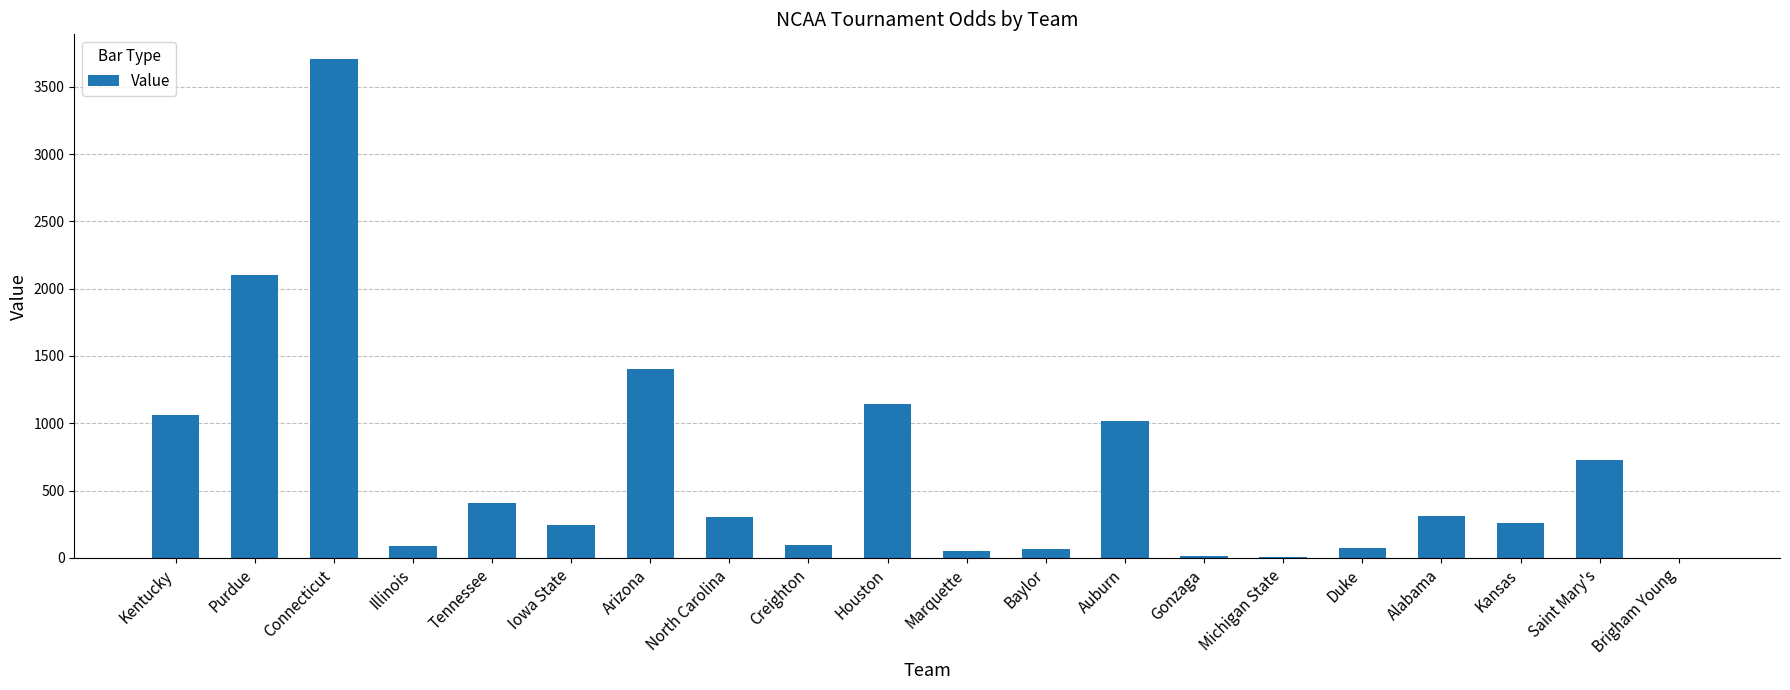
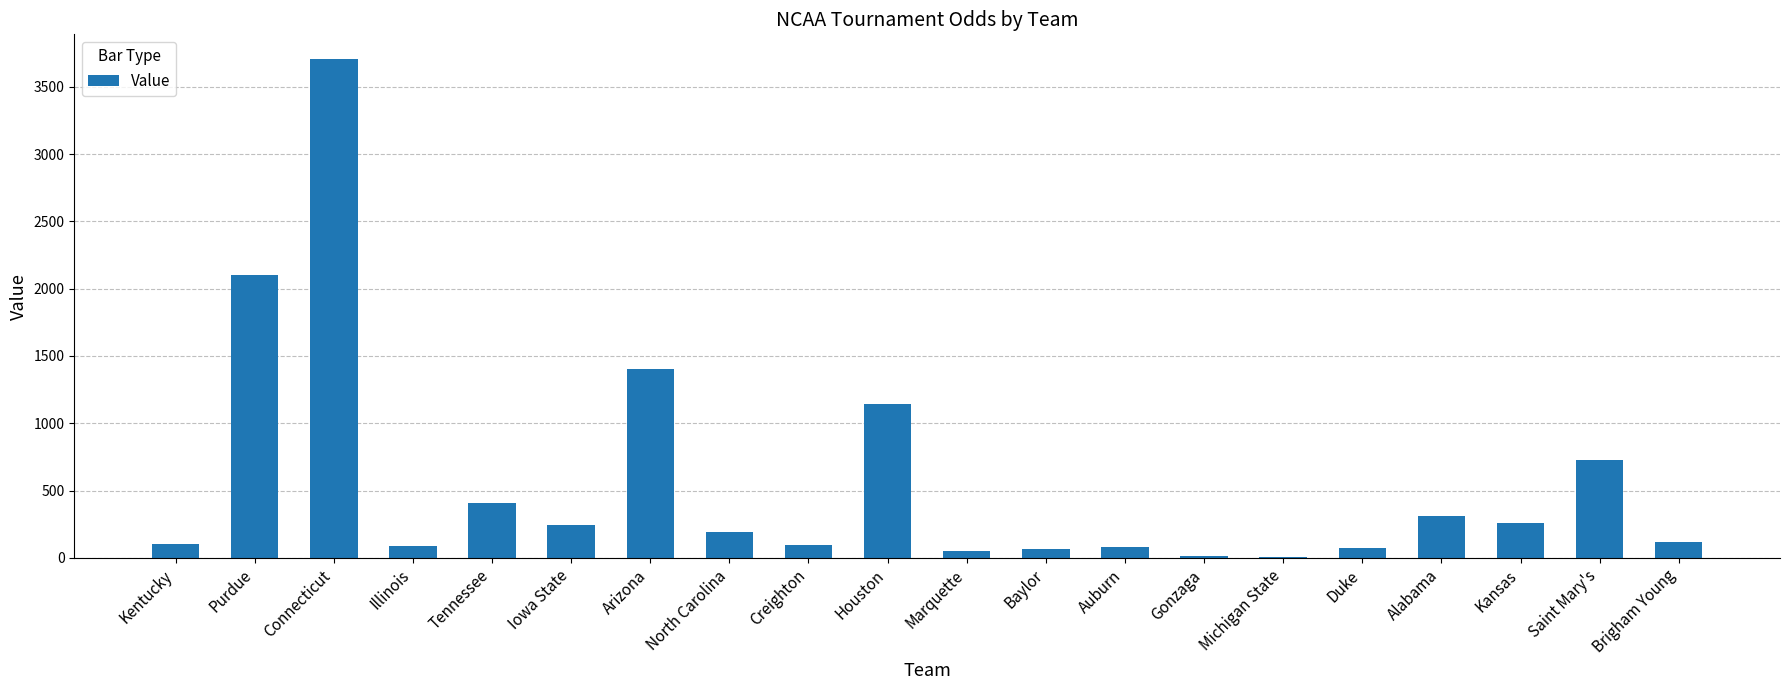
  {
-   "Kentucky": 1060,
+   "Kentucky": 100,
    "Purdue": 2100,
    "Connecticut": 3700,
    "Illinois": 90,
    "Tennessee": 410,
    "Iowa State": 250,
    "Arizona": 1410,
-   "North Carolina": 300,
+   "North Carolina": 190,
    "Creighton": 100,
    "Houston": 1140,
    "Marquette": 50,
    "Baylor": 70,
-   "Auburn": 1020,
+   "Auburn": 80,
    "Duke": 70,
    "Alabama": 310,
    "Kansas": 260,
    "Saint Mary's": 730,
-   "Brigham Young": 0
+   "Brigham Young": 120
  }
